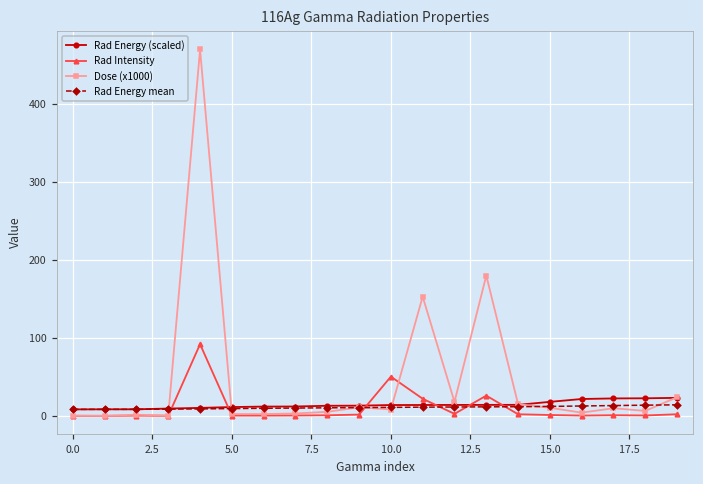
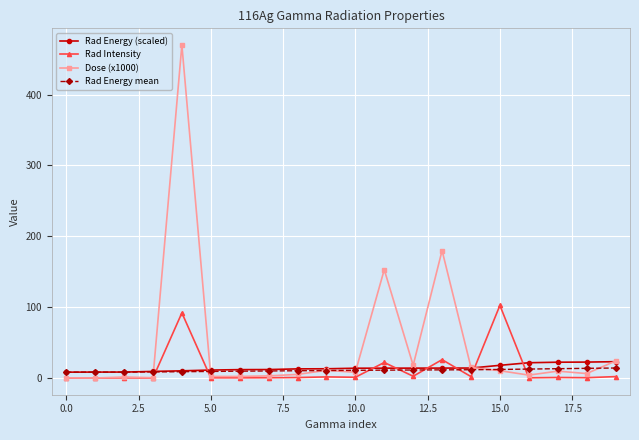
  {
    "Rad Intensity": {
-     "10.0": 50,
-     "15.0": 0
+     "10.0": 0,
+     "15.0": 100
    }
  }
